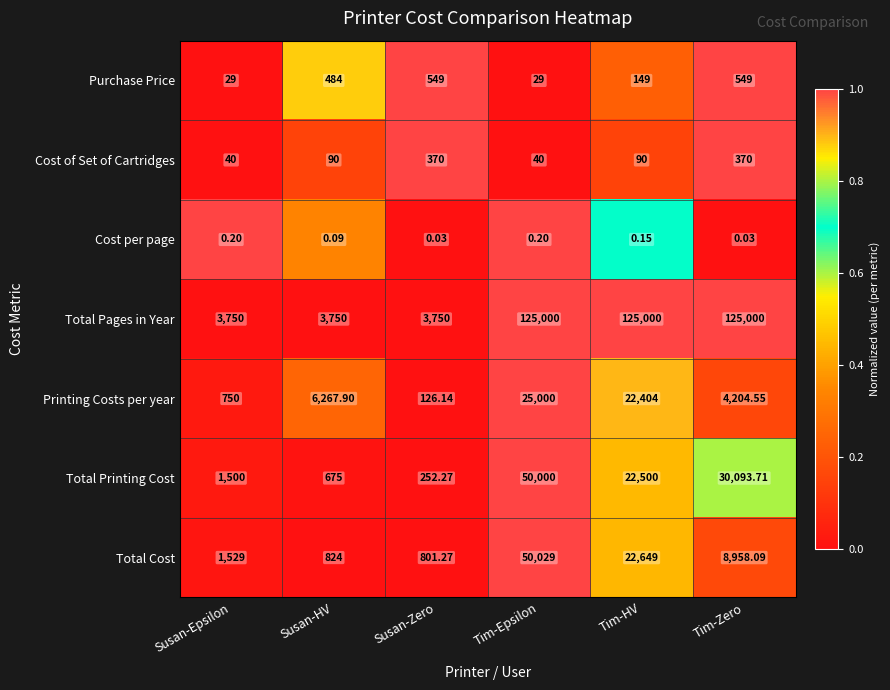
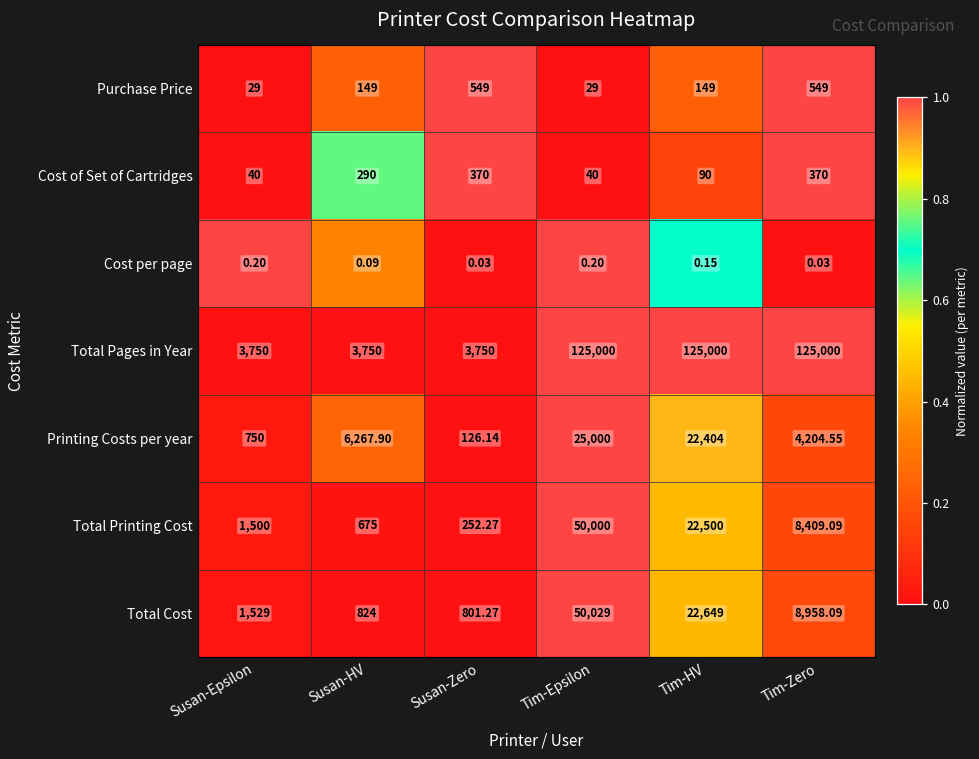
  {
    "Purchase Price": {
-     "Susan-HV": "484"
+     "Susan-HV": "149"
    },
    "Cost of Set of Cartridges": {
-     "Susan-HV": "90"
+     "Susan-HV": "290"
    },
    "Total Printing Cost": {
-     "Tim-Zero": "30,093.71"
+     "Tim-Zero": "8,409.09"
    }
  }
